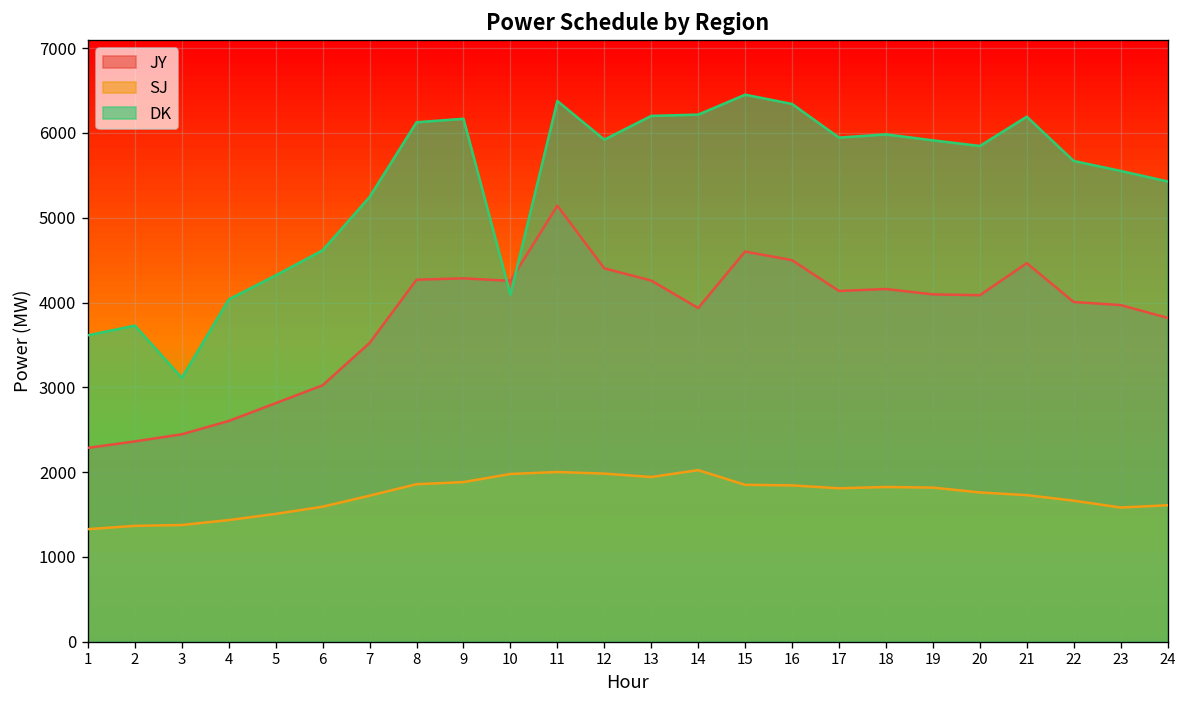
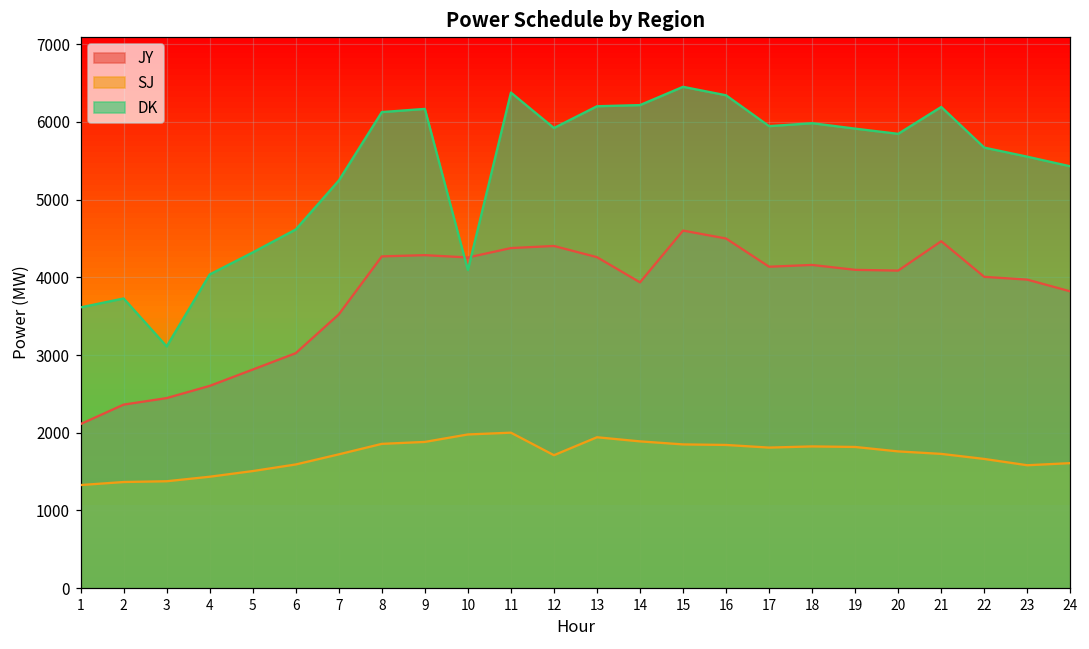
  {
    "JY": {
-     "1": 2300,
+     "1": 2100,
      "2": 2400,
      "3": 2400,
      "4": 2600,
      "5": 2800,
      "6": 3000,
      "7": 3500,
      "8": 4300,
      "9": 4300,
      "10": 4300,
-     "11": 5100,
+     "11": 4400,
      "12": 4400,
      "13": 4300,
      "14": 3900,
      "15": 4600,
      "16": 4500,
      "17": 4100,
      "18": 4200,
      "19": 4100,
      "20": 4100,
      "21": 4500,
      "22": 4000,
      "23": 4000,
      "24": 3800
    },
    "SJ": {
      "1": 1300,
      "2": 1400,
      "3": 1400,
      "4": 1400,
      "5": 1500,
      "6": 1600,
      "7": 1700,
      "8": 1900,
      "9": 1900,
      "10": 2000,
      "11": 2000,
-     "12": 2000,
+     "12": 1700,
      "13": 1900,
-     "14": 2000,
+     "14": 1900,
      "15": 1900,
      "16": 1800,
      "17": 1800,
      "18": 1800,
      "19": 1800,
      "20": 1800,
      "21": 1700,
      "22": 1700,
      "23": 1600,
      "24": 1600
    },
    "DK": {
      "1": 3600,
      "2": 3700,
      "3": 3100,
      "4": 4000,
      "5": 4300,
      "6": 4600,
      "7": 5200,
      "8": 6100,
      "9": 6200,
      "10": 4100,
      "11": 6400,
      "12": 5900,
      "13": 6200,
      "14": 6200,
      "15": 6500,
      "16": 6300,
      "17": 5900,
      "18": 6000,
      "19": 5900,
      "20": 5800,
      "21": 6200,
      "22": 5700,
      "23": 5600,
      "24": 5400
    }
  }
